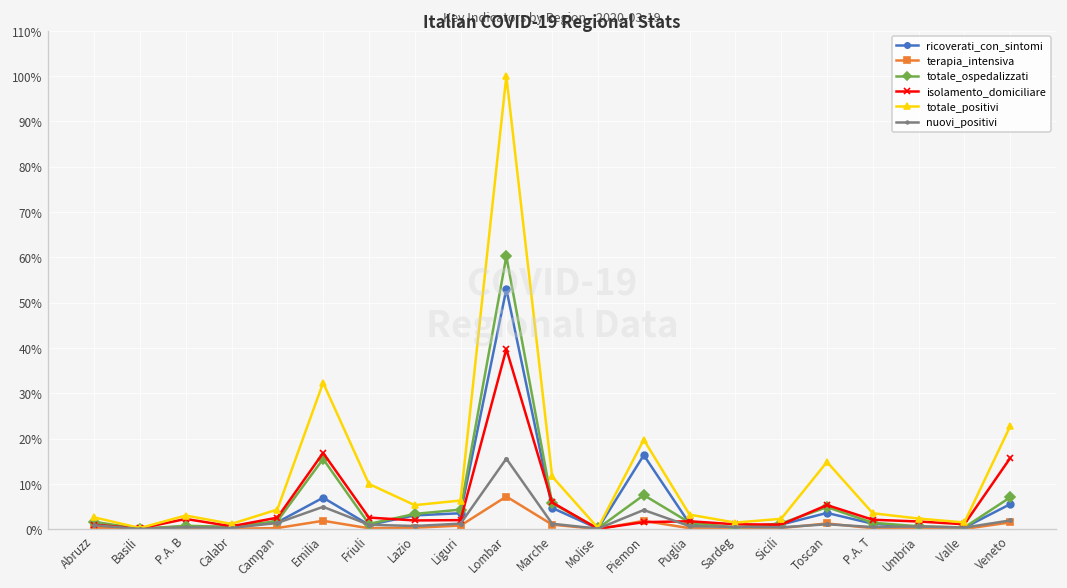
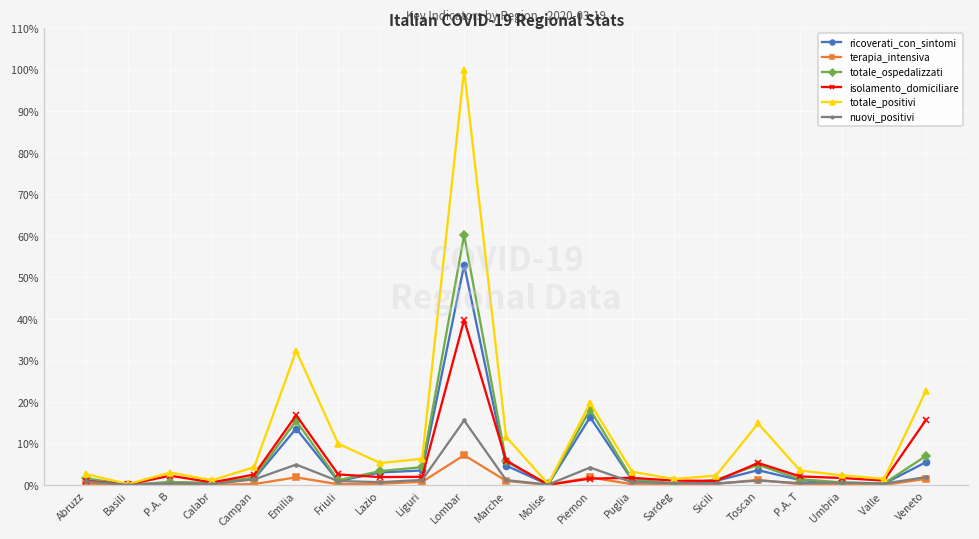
  {
    "ricoverati_con_sintomi": {
-     "Emilia": "7%",
+     "Emilia": "14%",
      "Liguri": "4%",
      "Lombar": "53%",
      "Marche": "5%",
      "Piemon": "16%",
      "Toscan": "4%",
      "Veneto": "6%"
    },
    "terapia_intensiva": {
      "Campan": "0%",
      "Emilia": "2%",
      "Friuli": "0%",
      "Lombar": "7%"
    },
    "totale_ospedalizzati": {
      "Emilia": "15%",
      "Liguri": "4%",
      "Lombar": "60%",
-     "Piemon": "8%",
+     "Piemon": "18%",
      "Veneto": "7%"
    },
    "isolamento_domiciliare": {
      "P.A. B": "2%",
      "Campan": "3%",
      "Emilia": "17%",
      "Friuli": "3%",
      "Lazio": "2%",
      "Liguri": "2%",
      "Lombar": "40%",
      "Veneto": "16%"
    },
    "totale_positivi": {
      "Abruzz": "3%",
      "P.A. B": "3%",
      "Campan": "4%",
      "Emilia": "32%",
      "Friuli": "10%",
      "Lazio": "5%",
      "Liguri": "6%",
      "Lombar": "100%",
      "Marche": "12%",
      "Piemon": "20%",
      "Puglia": "3%",
      "Sicili": "2%",
      "Toscan": "15%",
      "P.A. T": "4%",
      "Veneto": "23%"
    },
    "nuovi_positivi": {
      "Emilia": "5%",
      "Lombar": "16%",
      "Piemon": "4%"
    }
  }
